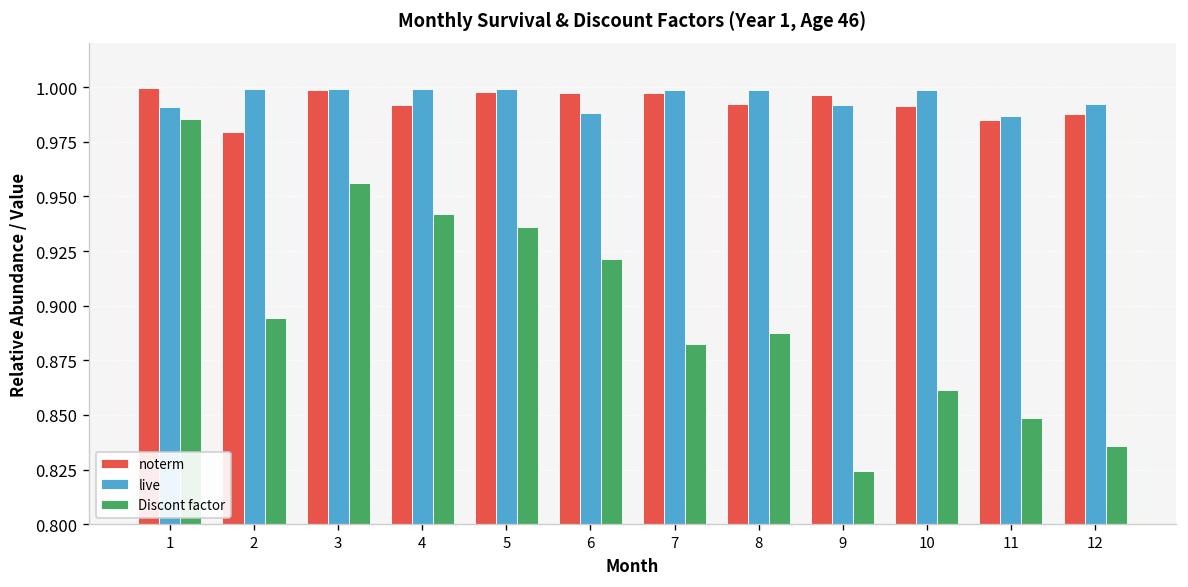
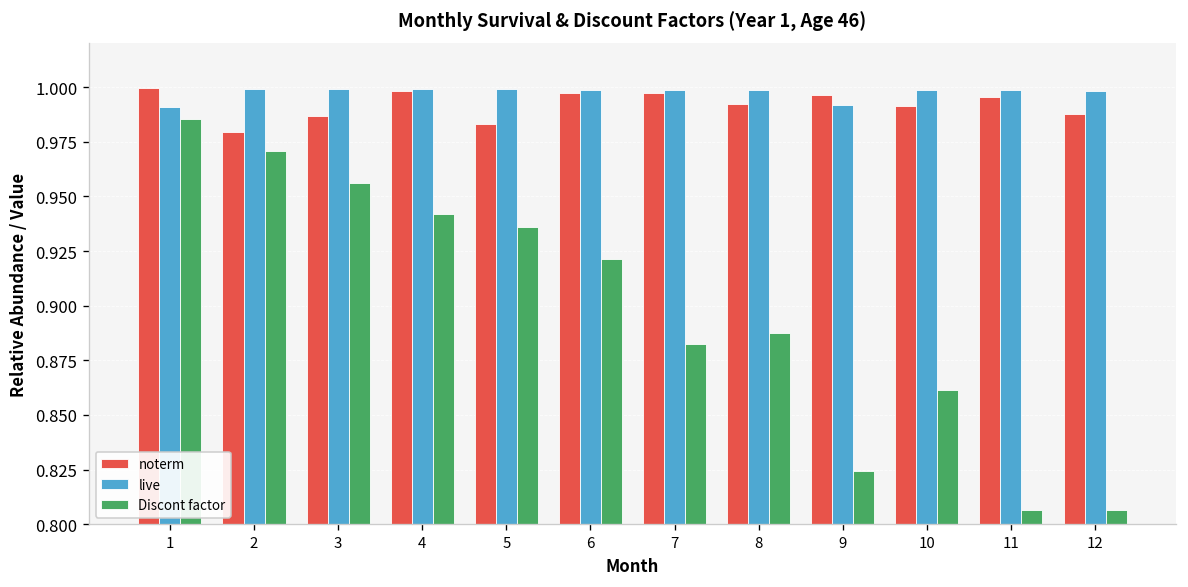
  {
    "noterm": {
      "1": 1.000,
      "2": 0.979,
-     "3": 0.999,
-     "4": 0.992,
-     "5": 0.998,
+     "3": 0.987,
+     "4": 0.998,
+     "5": 0.983,
      "6": 0.998,
      "7": 0.997,
      "8": 0.992,
      "9": 0.996,
      "10": 0.991,
-     "11": 0.985,
+     "11": 0.995,
      "12": 0.988
    },
    "live": {
      "1": 0.991,
      "2": 0.999,
      "3": 0.999,
      "4": 0.999,
      "5": 0.999,
-     "6": 0.988,
+     "6": 0.999,
      "7": 0.999,
      "8": 0.999,
      "9": 0.992,
      "10": 0.999,
-     "11": 0.987,
-     "12": 0.992
+     "11": 0.998,
+     "12": 0.998
    },
    "Discont factor": {
      "1": 0.985,
-     "2": 0.895,
+     "2": 0.971,
      "3": 0.956,
      "4": 0.942,
      "5": 0.936,
      "6": 0.921,
      "7": 0.882,
      "8": 0.887,
      "9": 0.824,
      "10": 0.861,
-     "11": 0.848,
-     "12": 0.836
+     "11": 0.806,
+     "12": 0.807
    }
  }
